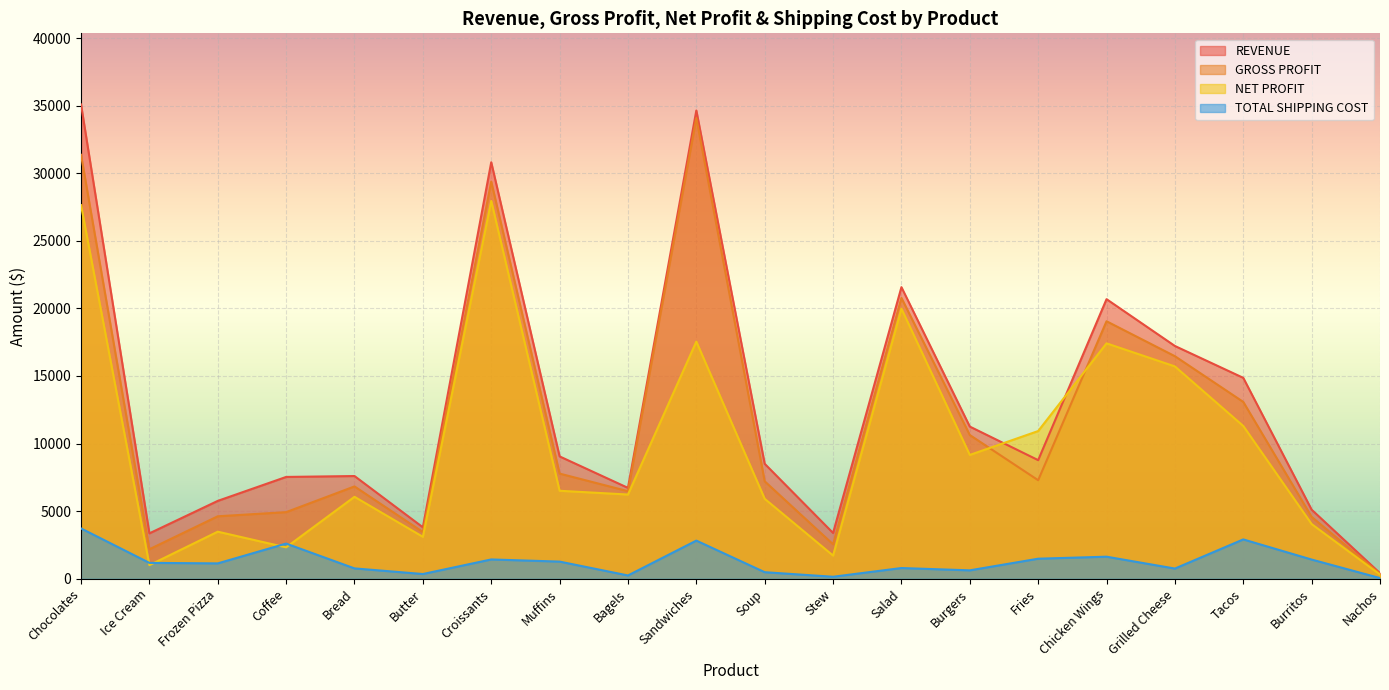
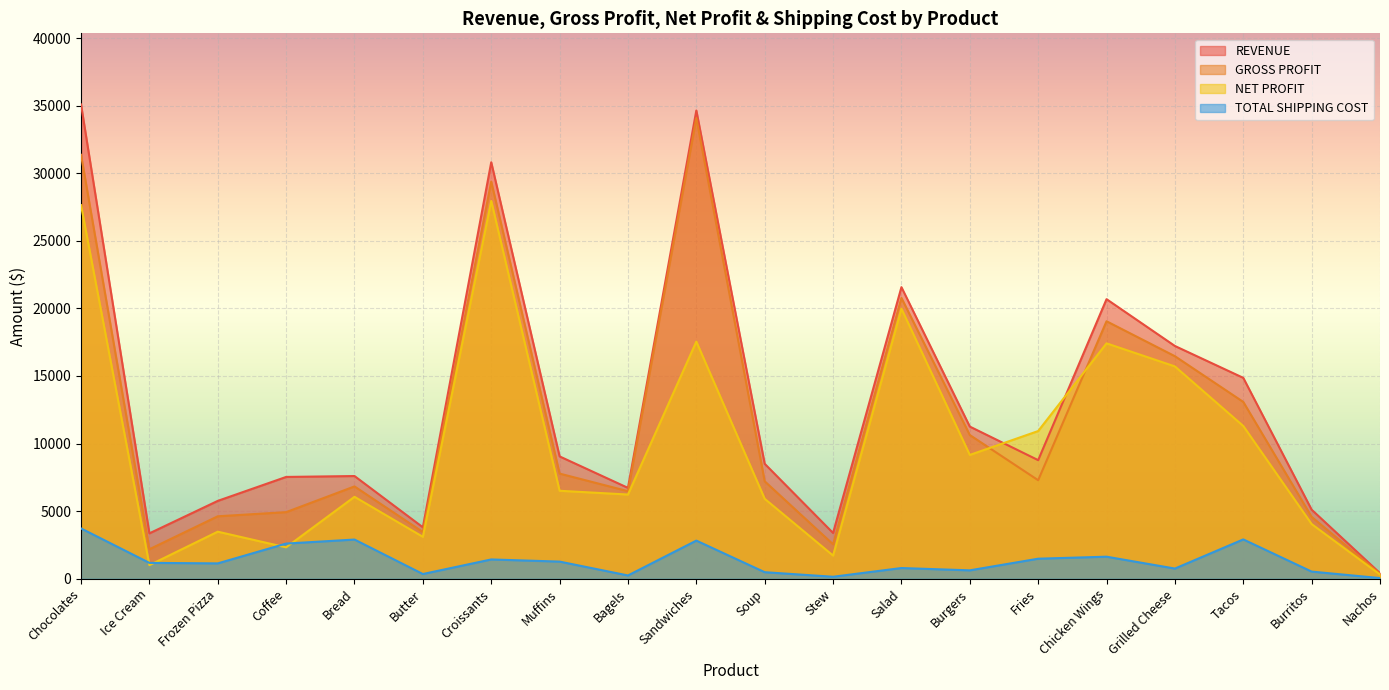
  {
    "NET PROFIT": {
      "Chocolates": 27600,
      "Frozen Pizza": 3500,
      "Coffee": 2300,
      "Bread": 6100,
      "Butter": 3100,
      "Croissants": 28000,
      "Muffins": 6500,
      "Bagels": 6200,
      "Sandwiches": 17500,
      "Soup": 5900,
      "Stew": 1700,
      "Salad": 20000,
      "Burgers": 9200,
      "Fries": 10900,
      "Chicken Wings": 17400,
      "Grilled Cheese": 15700,
      "Tacos": 11300,
      "Burritos": 4000
    },
    "TOTAL SHIPPING COST": {
      "Chocolates": 3700,
      "Frozen Pizza": 1100,
      "Coffee": 2600,
-     "Bread": 800,
+     "Bread": 2900,
      "Butter": 400,
      "Croissants": 1400,
      "Muffins": 1300,
      "Bagels": 200,
      "Sandwiches": 2800,
      "Soup": 500,
      "Stew": 200,
      "Salad": 800,
      "Burgers": 600,
      "Fries": 1500,
      "Chicken Wings": 1600,
      "Grilled Cheese": 800,
      "Tacos": 2900,
-     "Burritos": 1400,
+     "Burritos": 500,
      "Nachos": 100
    }
  }
